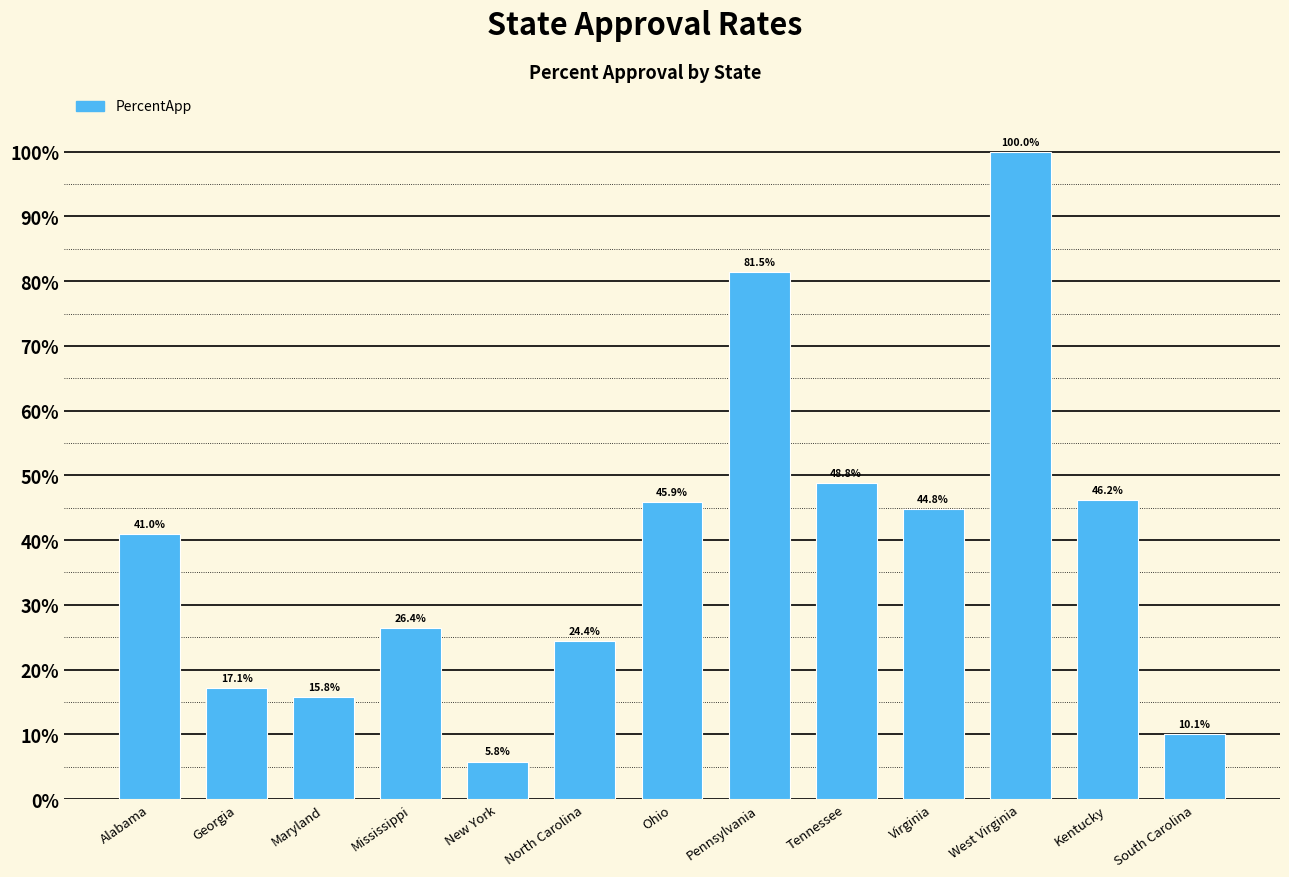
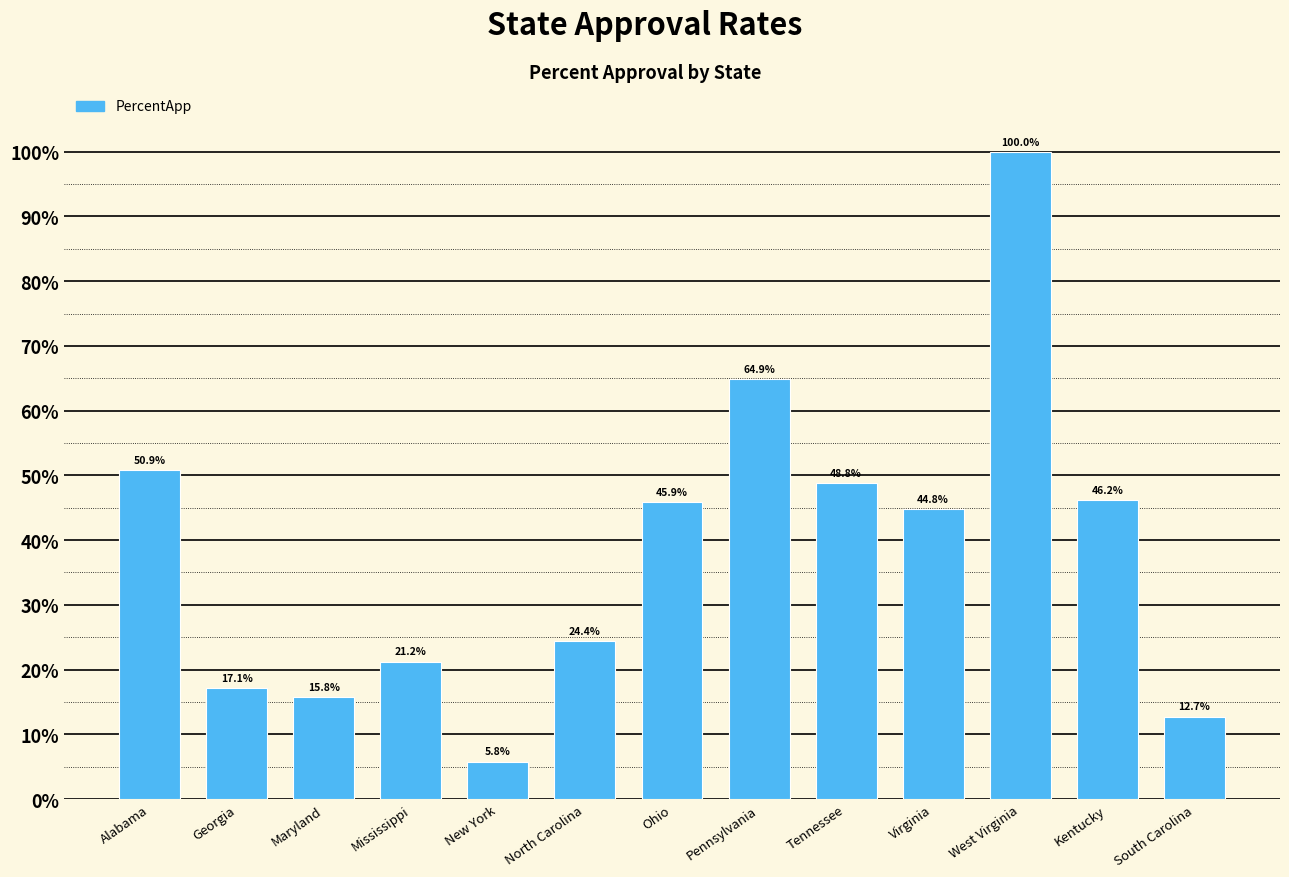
  {
-   "Alabama": "41.0%",
+   "Alabama": "50.9%",
    "Georgia": "17.1%",
    "Maryland": "15.8%",
-   "Mississippi": "26.4%",
+   "Mississippi": "21.2%",
    "New York": "5.8%",
    "North Carolina": "24.4%",
    "Ohio": "45.9%",
-   "Pennsylvania": "81.5%",
+   "Pennsylvania": "64.9%",
    "Tennessee": "48.8%",
    "Virginia": "44.8%",
    "West Virginia": "100.0%",
    "Kentucky": "46.2%",
-   "South Carolina": "10.1%"
+   "South Carolina": "12.7%"
  }
